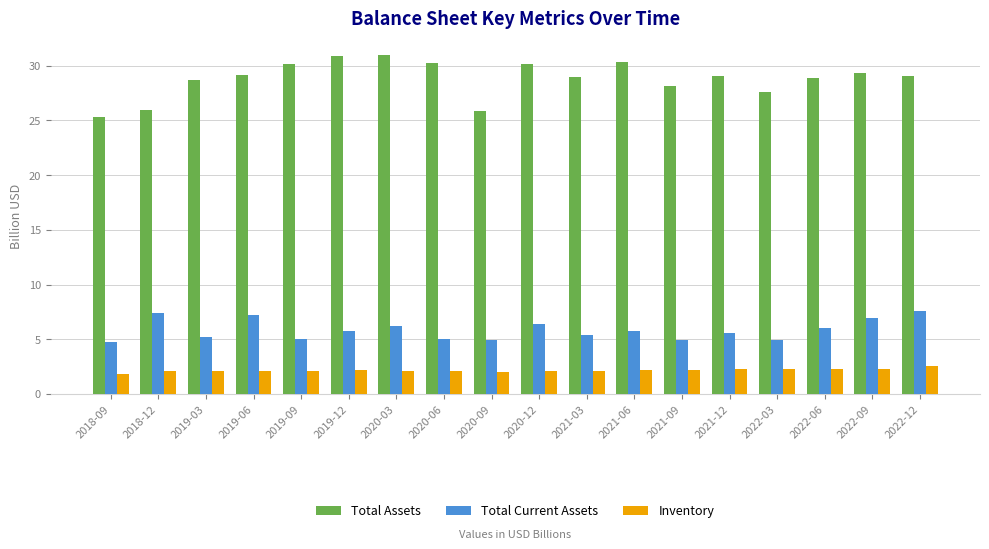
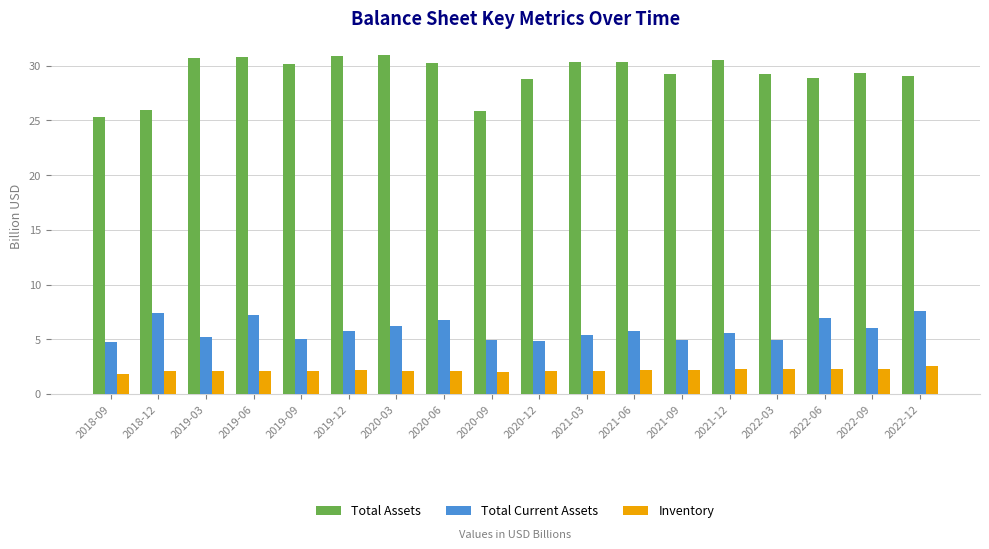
  {
    "Total Assets": {
      "2018-09": 25.4,
      "2018-12": 25.9,
-     "2019-03": 28.7,
-     "2019-06": 29.2,
+     "2019-03": 30.7,
+     "2019-06": 30.8,
      "2019-09": 30.2,
      "2019-12": 30.9,
      "2020-03": 31.0,
      "2020-06": 30.3,
      "2020-09": 25.8,
-     "2020-12": 30.2,
-     "2021-03": 29.0,
+     "2020-12": 28.8,
+     "2021-03": 30.3,
      "2021-06": 30.3,
-     "2021-09": 28.2,
-     "2021-12": 29.1,
-     "2022-03": 27.6,
+     "2021-09": 29.3,
+     "2021-12": 30.5,
+     "2022-03": 29.2,
      "2022-06": 28.9,
      "2022-09": 29.3,
      "2022-12": 29.1
    },
    "Total Current Assets": {
      "2018-09": 4.8,
      "2018-12": 7.4,
      "2019-03": 5.2,
      "2019-06": 7.2,
      "2019-09": 5.0,
      "2019-12": 5.7,
      "2020-03": 6.2,
-     "2020-06": 5.0,
+     "2020-06": 6.8,
      "2020-09": 4.9,
-     "2020-12": 6.4,
+     "2020-12": 4.9,
      "2021-03": 5.4,
      "2021-06": 5.7,
      "2021-09": 4.9,
      "2021-12": 5.6,
      "2022-03": 4.9,
-     "2022-06": 6.0,
-     "2022-09": 7.0,
+     "2022-06": 6.9,
+     "2022-09": 6.0,
      "2022-12": 7.6
    },
    "Inventory": {
      "2018-09": 1.8,
      "2018-12": 2.1,
      "2019-03": 2.1,
      "2019-06": 2.1,
      "2019-09": 2.1,
      "2019-12": 2.2,
      "2020-03": 2.1,
      "2020-06": 2.1,
      "2020-09": 2.0,
      "2020-12": 2.1,
      "2021-03": 2.1,
      "2021-06": 2.1,
      "2021-09": 2.2,
      "2021-12": 2.2,
      "2022-03": 2.2,
      "2022-06": 2.3,
      "2022-09": 2.3,
      "2022-12": 2.6
    }
  }
